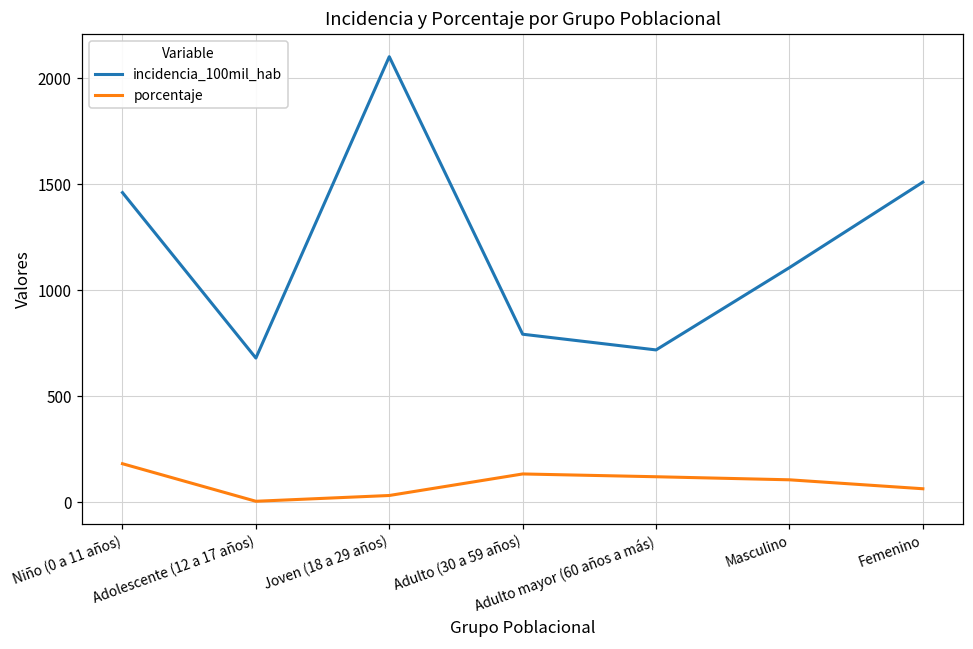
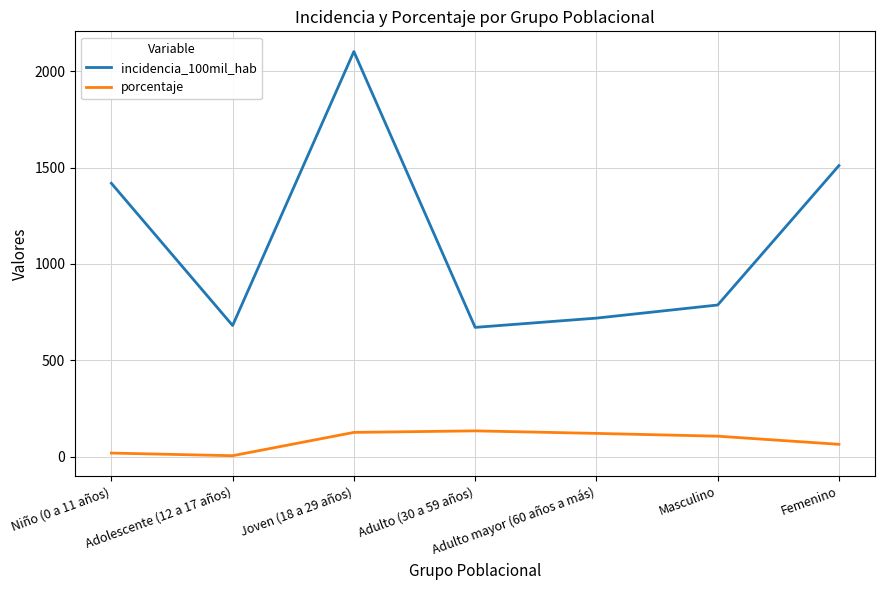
  {
    "incidencia_100mil_hab": {
-     "Niño (0 a 11 años)": 1460,
+     "Niño (0 a 11 años)": 1420,
      "Adolescente (12 a 17 años)": 680,
      "Joven (18 a 29 años)": 2100,
-     "Adulto (30 a 59 años)": 790,
+     "Adulto (30 a 59 años)": 670,
      "Adulto mayor (60 años a más)": 720,
-     "Masculino": 1110,
+     "Masculino": 790,
      "Femenino": 1510
    },
    "porcentaje": {
-     "Niño (0 a 11 años)": 180,
+     "Niño (0 a 11 años)": 20,
      "Adolescente (12 a 17 años)": 0,
-     "Joven (18 a 29 años)": 30,
+     "Joven (18 a 29 años)": 130,
      "Adulto (30 a 59 años)": 130,
      "Adulto mayor (60 años a más)": 120,
      "Masculino": 110,
      "Femenino": 60
    }
  }
